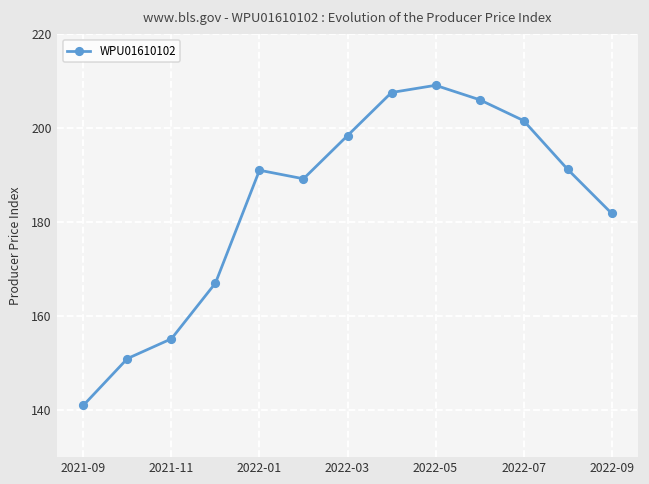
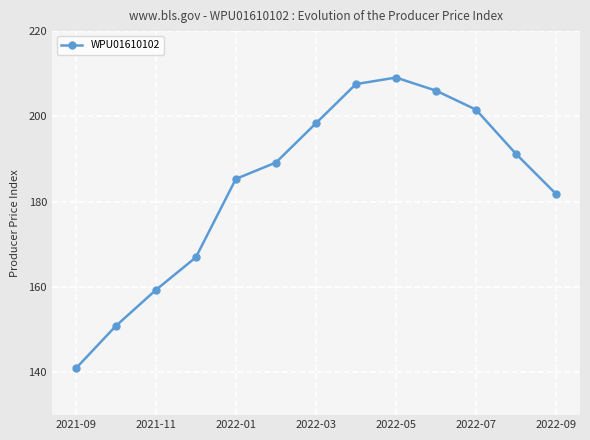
  {
    "2021-09": 141,
-   "2021-11": 155,
-   "2022-01": 191,
+   "2021-11": 159,
+   "2022-01": 185,
    "2022-03": 198,
    "2022-05": 209,
    "2022-07": 202,
    "2022-09": 182
  }
